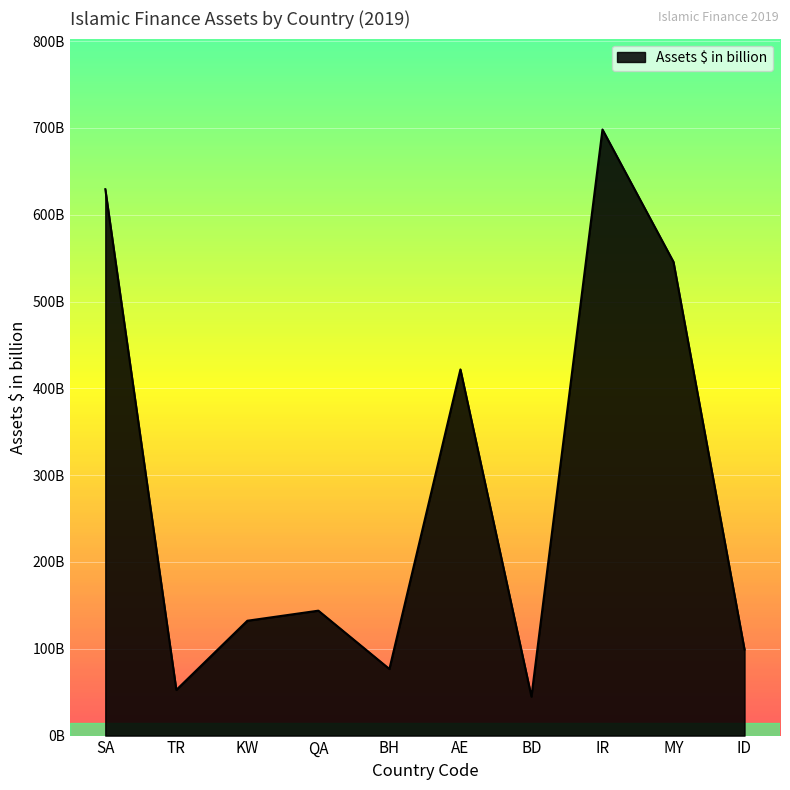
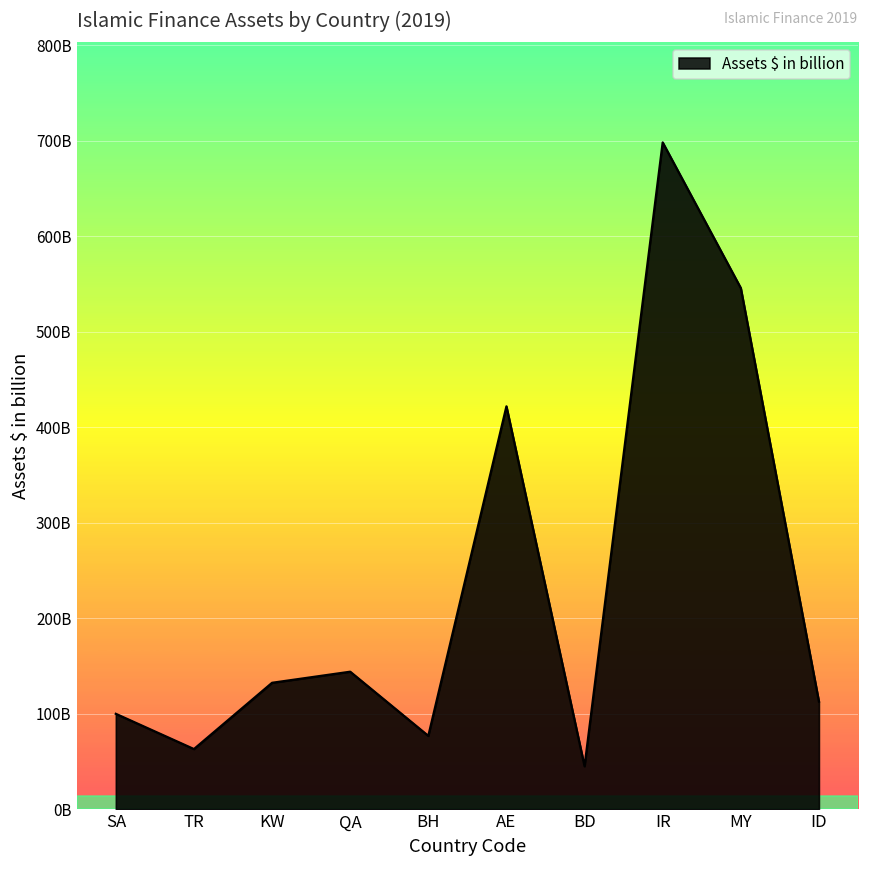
  {
-   "SA": 630000000000,
-   "TR": 50000000000,
+   "SA": 100000000000,
+   "TR": 60000000000,
    "KW": 130000000000,
    "QA": 140000000000,
    "BH": 80000000000,
    "AE": 420000000000,
    "BD": 40000000000,
    "IR": 700000000000,
    "MY": 550000000000,
-   "ID": 100000000000
+   "ID": 110000000000
  }
